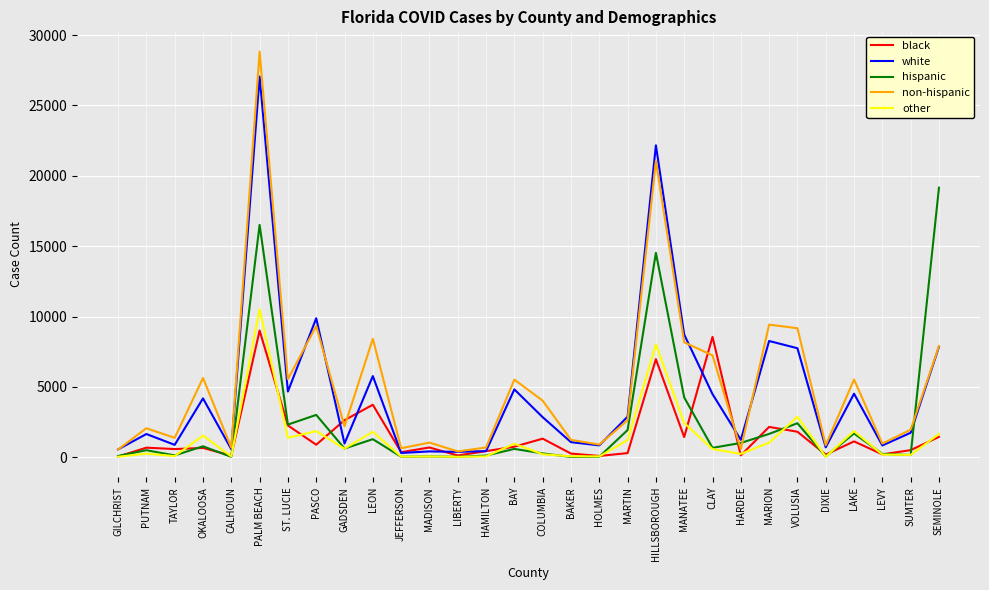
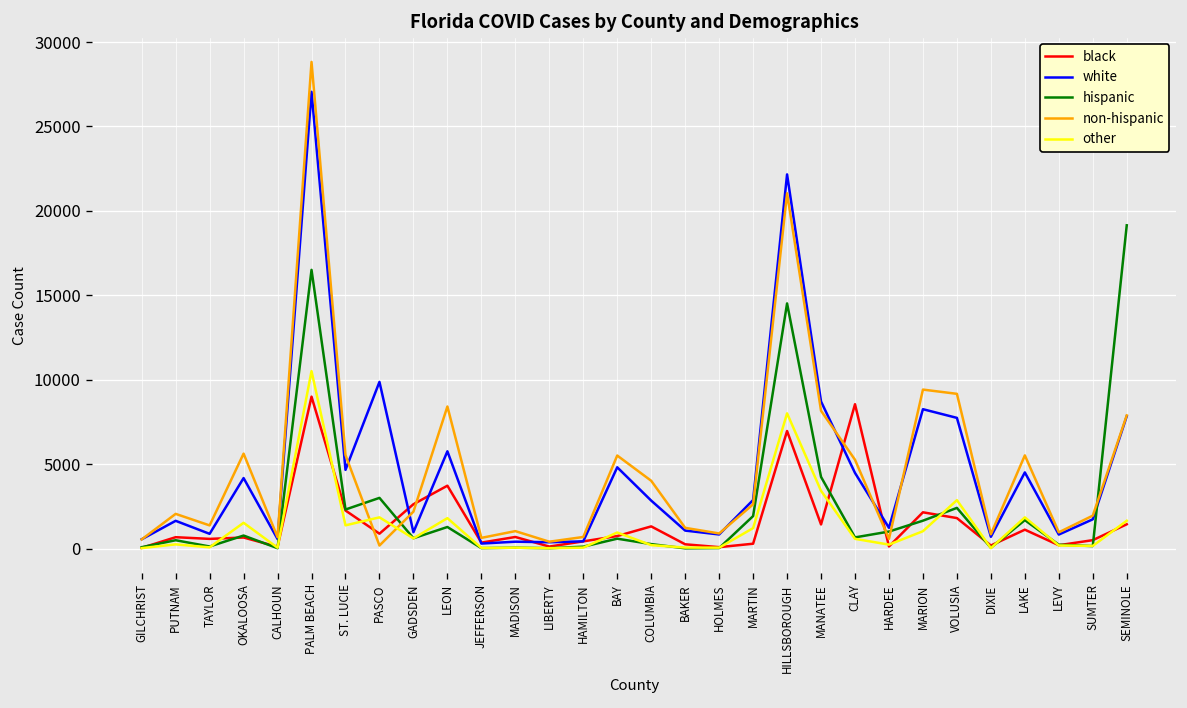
  {
    "black": {
      "TAYLOR": 600,
      "PALM BEACH": 9000,
      "PASCO": 900,
      "GADSDEN": 2600,
      "LEON": 3700,
      "MADISON": 700,
      "COLUMBIA": 1300,
      "BAKER": 300,
      "MARTIN": 300,
      "HILLSBOROUGH": 7000,
      "MANATEE": 1400,
      "CLAY": 8600,
      "MARION": 2200,
      "VOLUSIA": 1800,
      "LAKE": 1100,
      "SUMTER": 500,
      "SEMINOLE": 1400
    },
    "white": {
      "PUTNAM": 1700,
      "TAYLOR": 900,
      "OKALOOSA": 4200,
      "PALM BEACH": 27100,
      "ST. LUCIE": 4700,
      "PASCO": 9900,
      "GADSDEN": 1000,
      "LEON": 5800,
      "MADISON": 400,
      "BAY": 4800,
      "COLUMBIA": 2800,
      "MARTIN": 2900,
      "HILLSBOROUGH": 22200,
      "MANATEE": 8700,
      "CLAY": 4500,
      "HARDEE": 1200,
      "MARION": 8300,
      "VOLUSIA": 7700,
      "LAKE": 4500,
      "SUMTER": 1700
    },
    "hispanic": {
      "PALM BEACH": 16500,
      "PASCO": 3000,
      "LEON": 1300,
      "MARTIN": 1900,
      "HILLSBOROUGH": 14500,
      "MANATEE": 4300,
      "HARDEE": 1000,
      "MARION": 1700,
      "VOLUSIA": 2400,
      "SEMINOLE": 19100
    },
    "non-hispanic": {
      "PUTNAM": 2100,
      "TAYLOR": 1400,
      "OKALOOSA": 5600,
      "PALM BEACH": 28800,
      "ST. LUCIE": 5500,
-     "PASCO": 9300,
+     "PASCO": 200,
      "GADSDEN": 2200,
      "LEON": 8400,
      "JEFFERSON": 600,
      "MADISON": 1000,
      "HAMILTON": 700,
      "BAY": 5500,
      "COLUMBIA": 4000,
      "MARTIN": 2600,
      "HILLSBOROUGH": 21000,
      "MANATEE": 8200,
-     "CLAY": 7200,
+     "CLAY": 5300,
      "HARDEE": 600,
      "MARION": 9400,
      "VOLUSIA": 9200,
      "LAKE": 5500,
      "SUMTER": 2000
    },
    "other": {
      "PUTNAM": 300,
      "OKALOOSA": 1500,
      "PALM BEACH": 10500,
      "ST. LUCIE": 1400,
      "PASCO": 1900,
      "LEON": 1800,
      "BAY": 1000,
      "MARTIN": 1200,
      "HILLSBOROUGH": 8000,
-     "MANATEE": 2400,
+     "MANATEE": 3400,
      "MARION": 1000,
      "VOLUSIA": 2900,
      "SEMINOLE": 1700
    }
  }
